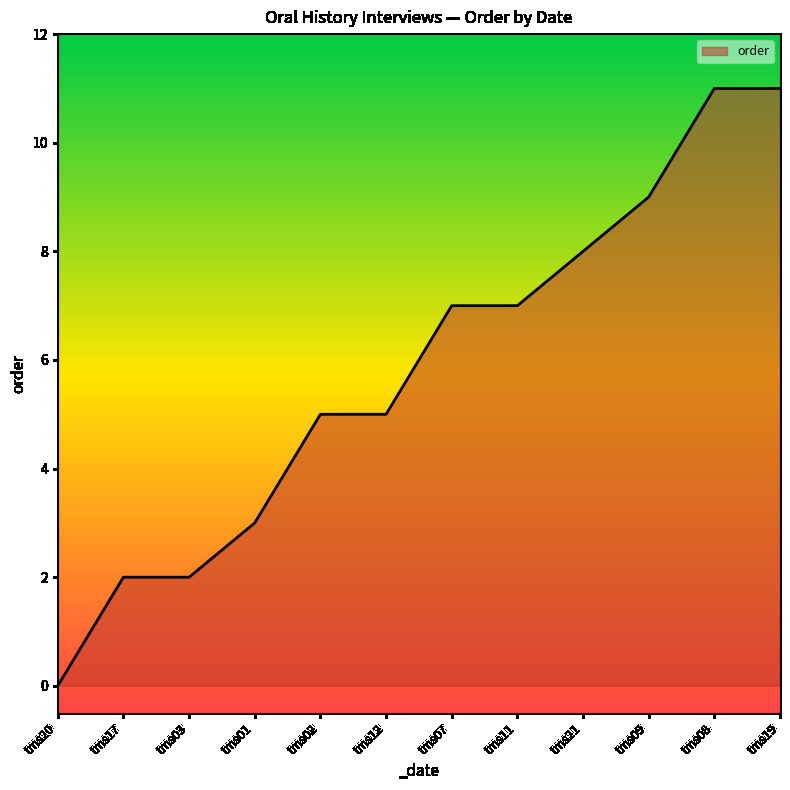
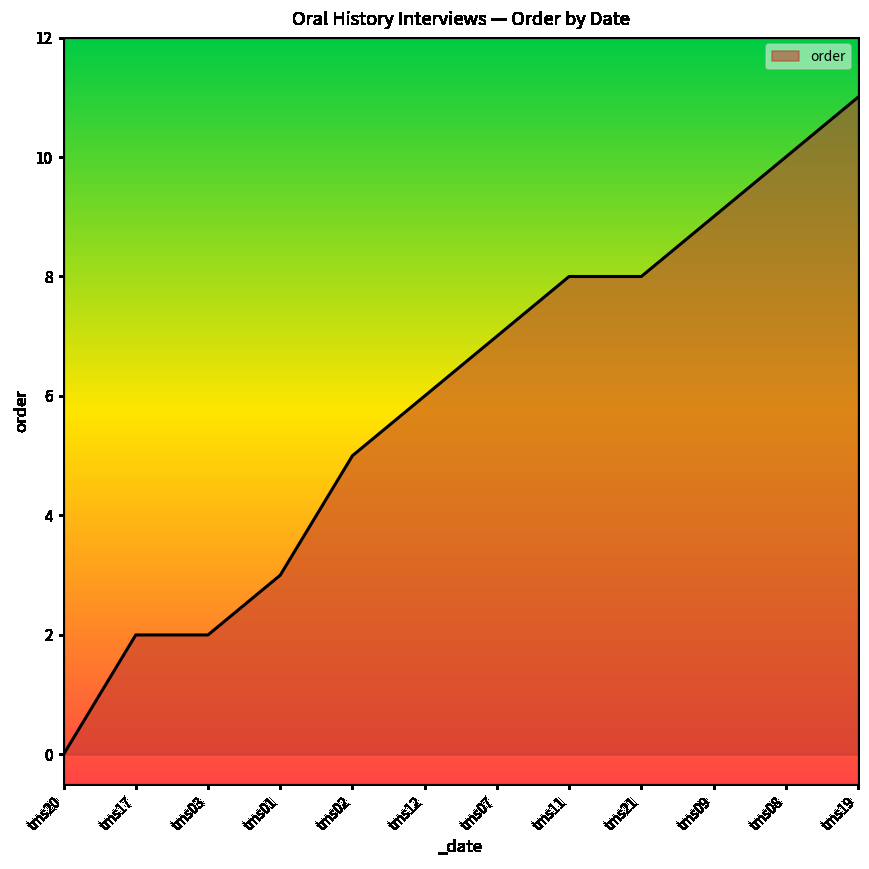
  {
    "tms20": 0,
    "tms17": 2,
    "tms03": 2,
    "tms01": 3,
    "tms02": 5,
-   "tms12": 5,
+   "tms12": 6,
    "tms07": 7,
-   "tms11": 7,
+   "tms11": 8,
    "tms21": 8,
    "tms09": 9,
-   "tms08": 11,
+   "tms08": 10,
    "tms19": 11
  }
